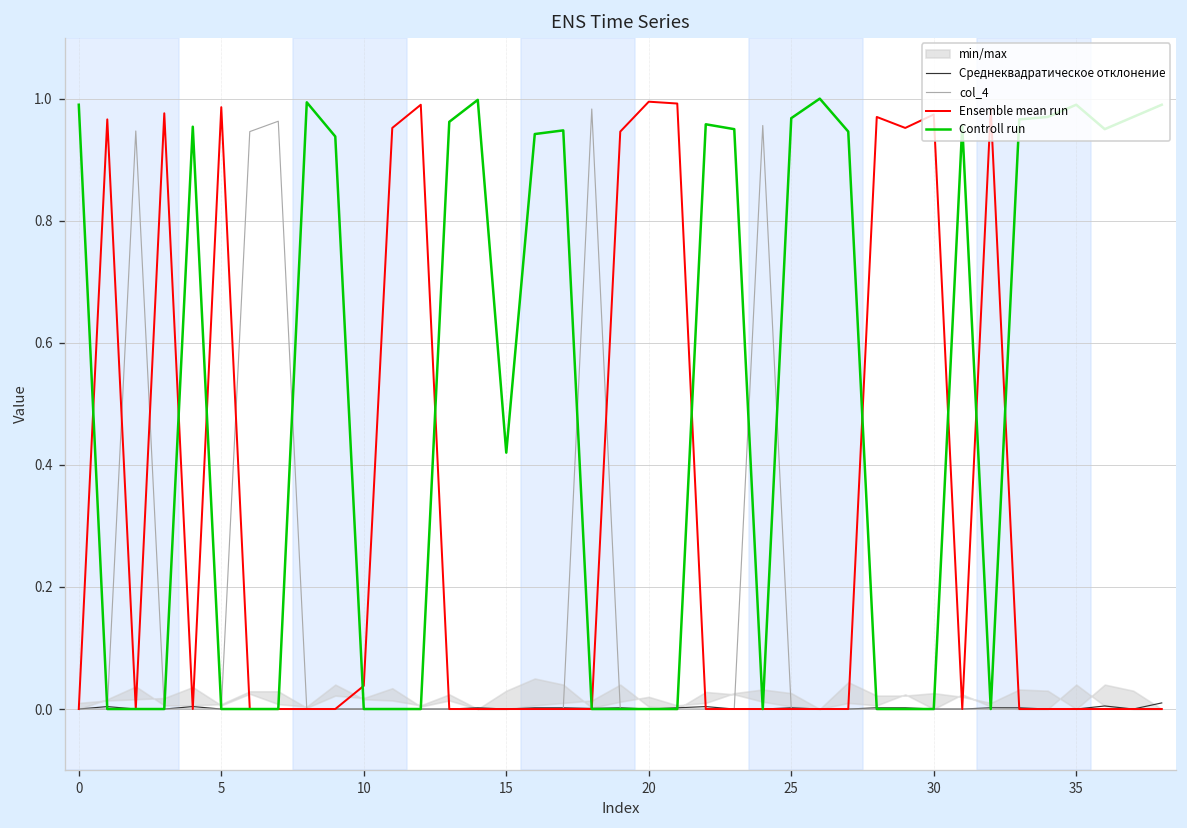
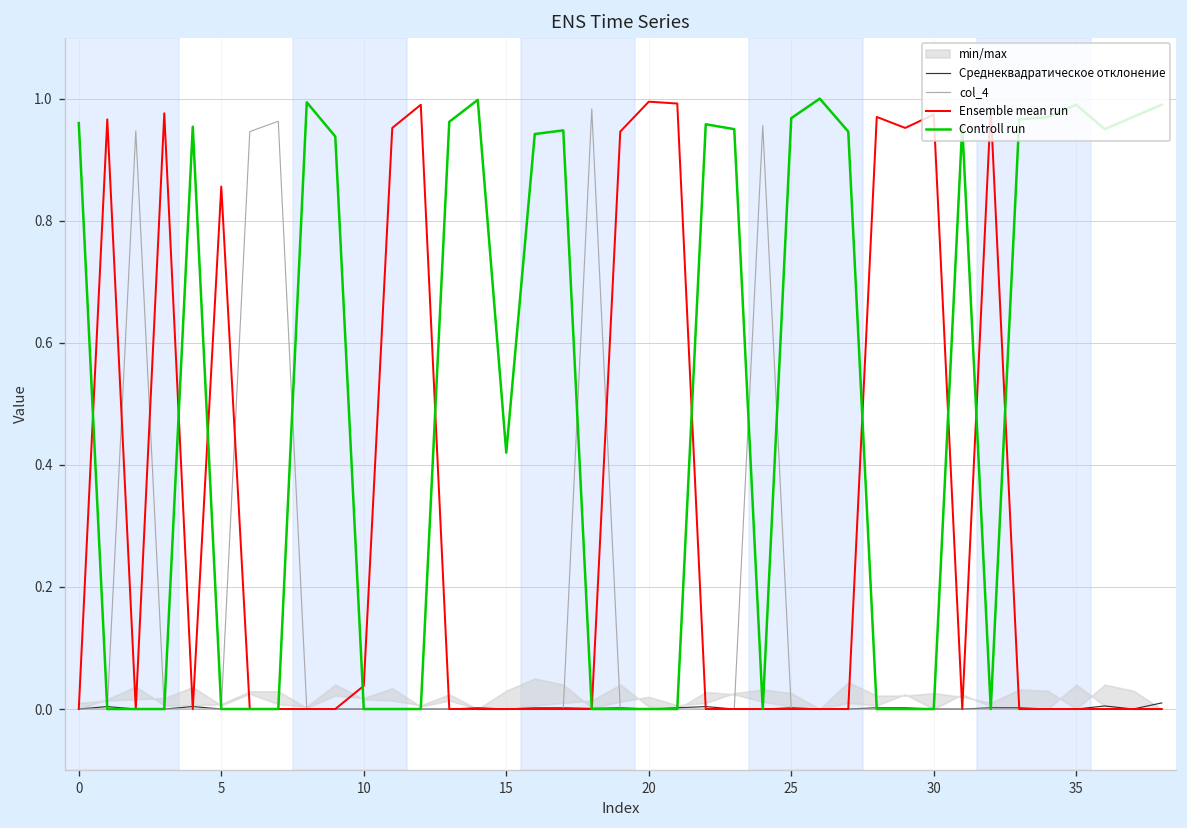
  {
    "Ensemble mean run": {
-     "5": 0.99,
+     "5": 0.86,
      "10": 0.04,
      "20": 1.00
    },
    "Controll run": {
-     "0": 0.99,
+     "0": 0.96,
      "15": 0.42,
      "25": 0.97
    }
  }
